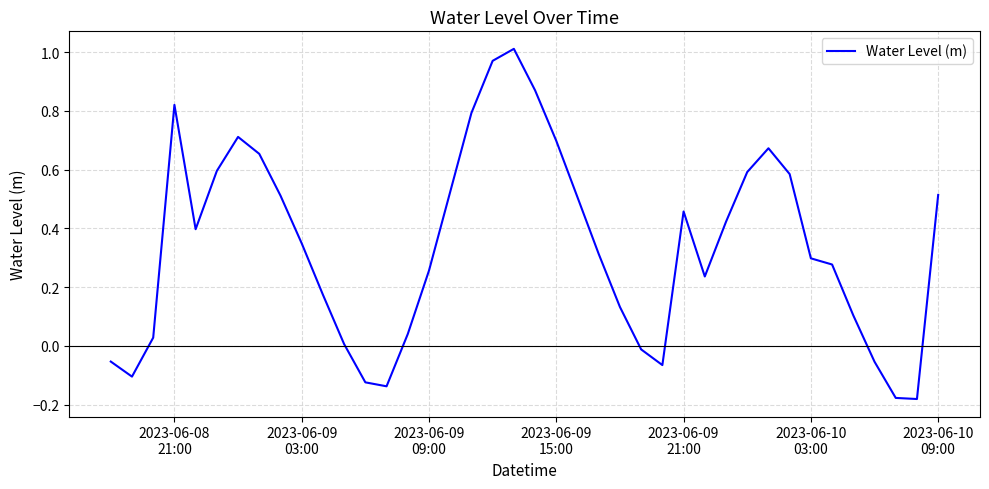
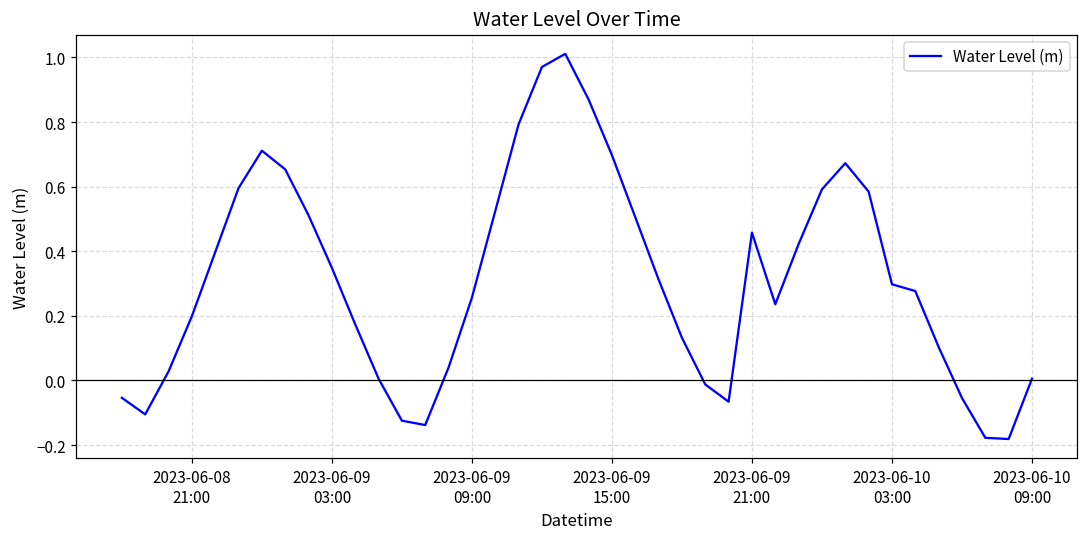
  {
-   "2023-06-08 21:00": 0.82,
+   "2023-06-08 21:00": 0.20,
    "2023-06-09 03:00": 0.35,
    "2023-06-09 09:00": 0.26,
    "2023-06-09 15:00": 0.70,
    "2023-06-09 21:00": 0.46,
    "2023-06-10 03:00": 0.30,
-   "2023-06-10 09:00": 0.51
+   "2023-06-10 09:00": 0.01
  }
